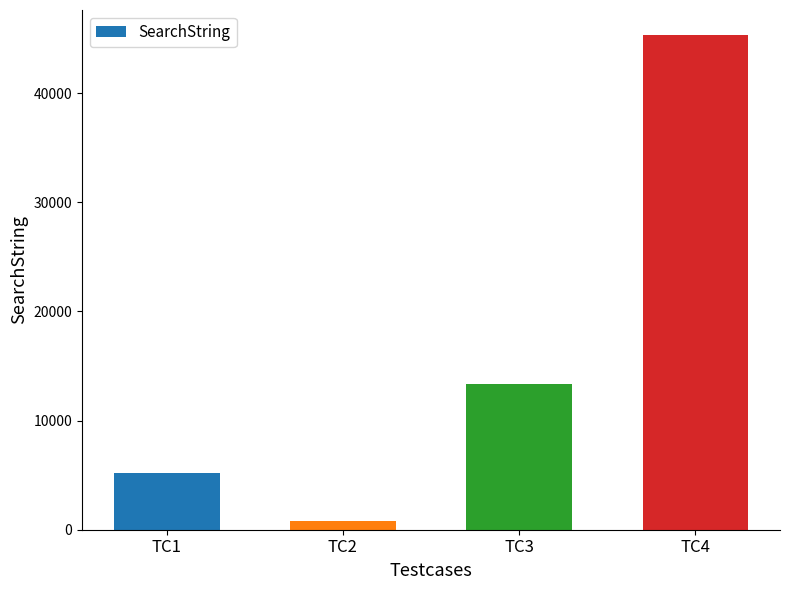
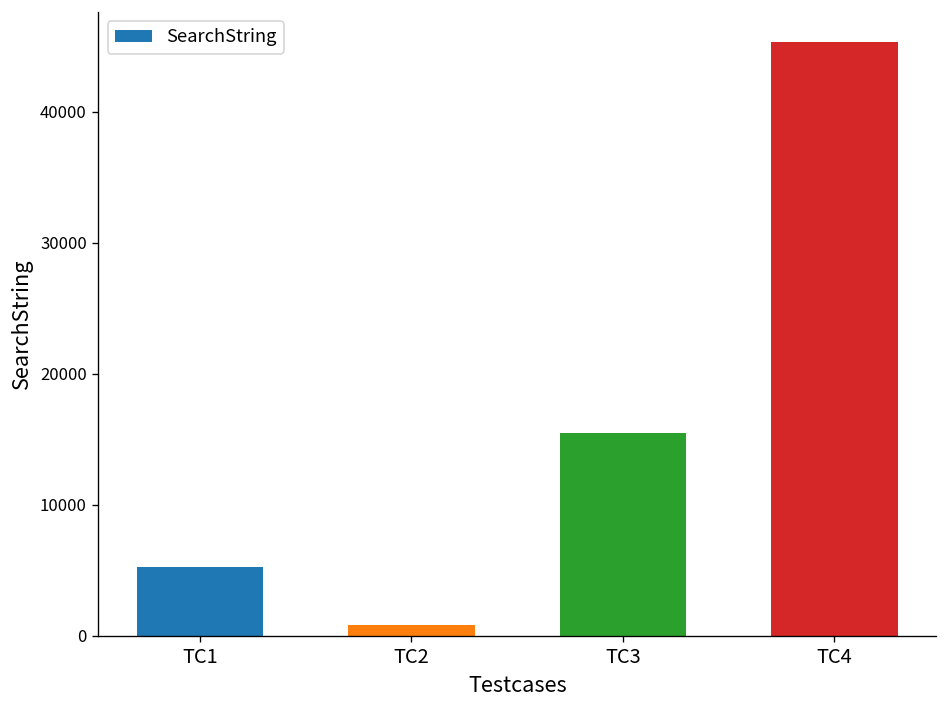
  {
    "TC1": 5200,
    "TC2": 800,
-   "TC3": 13400,
+   "TC3": 15400,
    "TC4": 45300
  }
